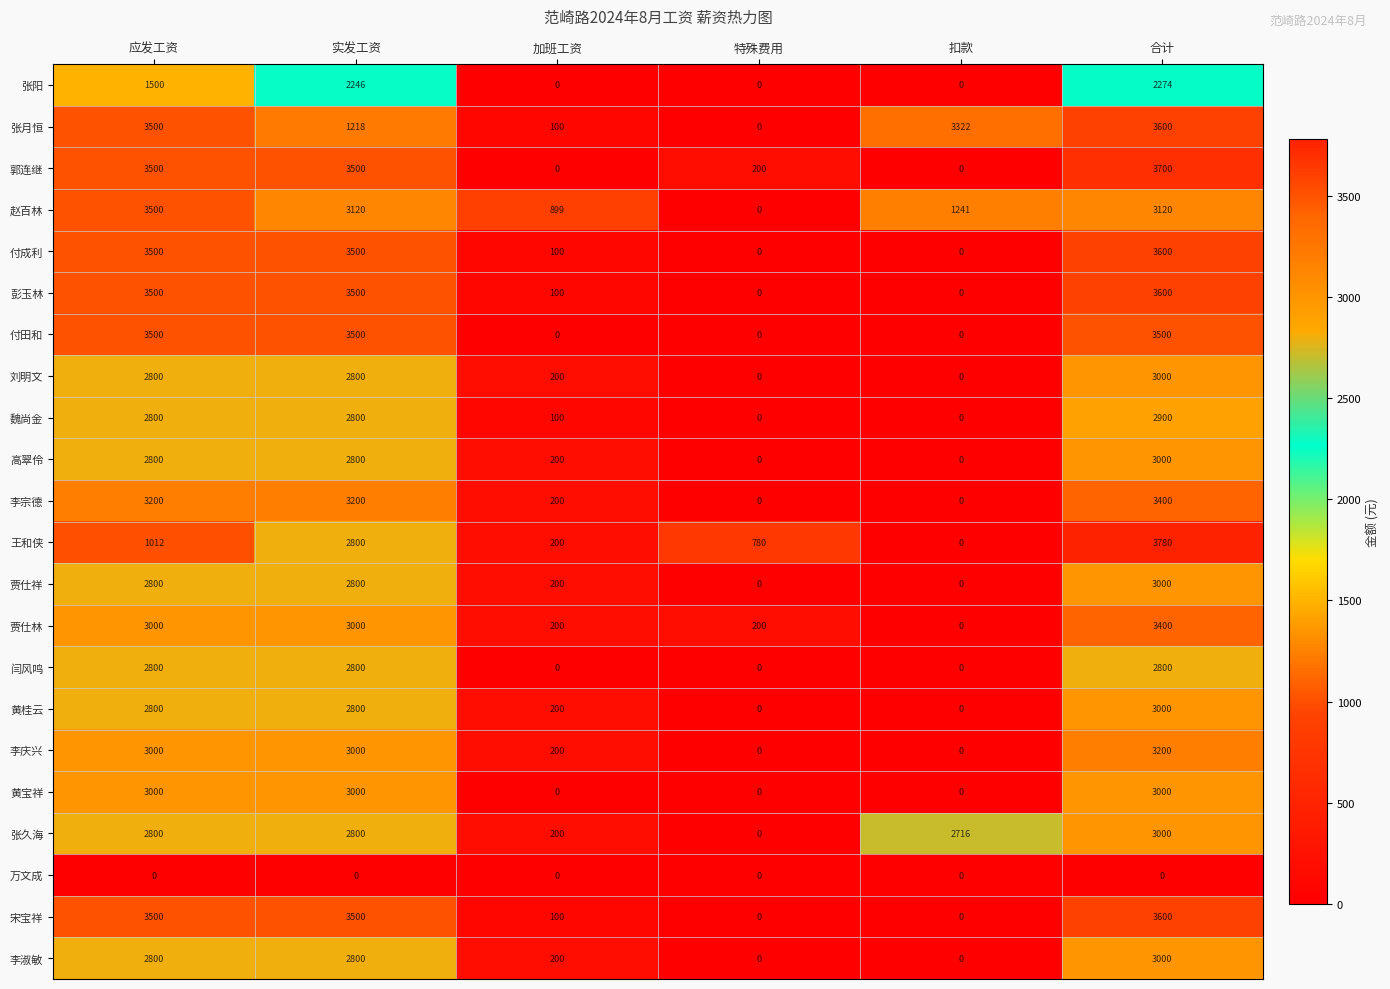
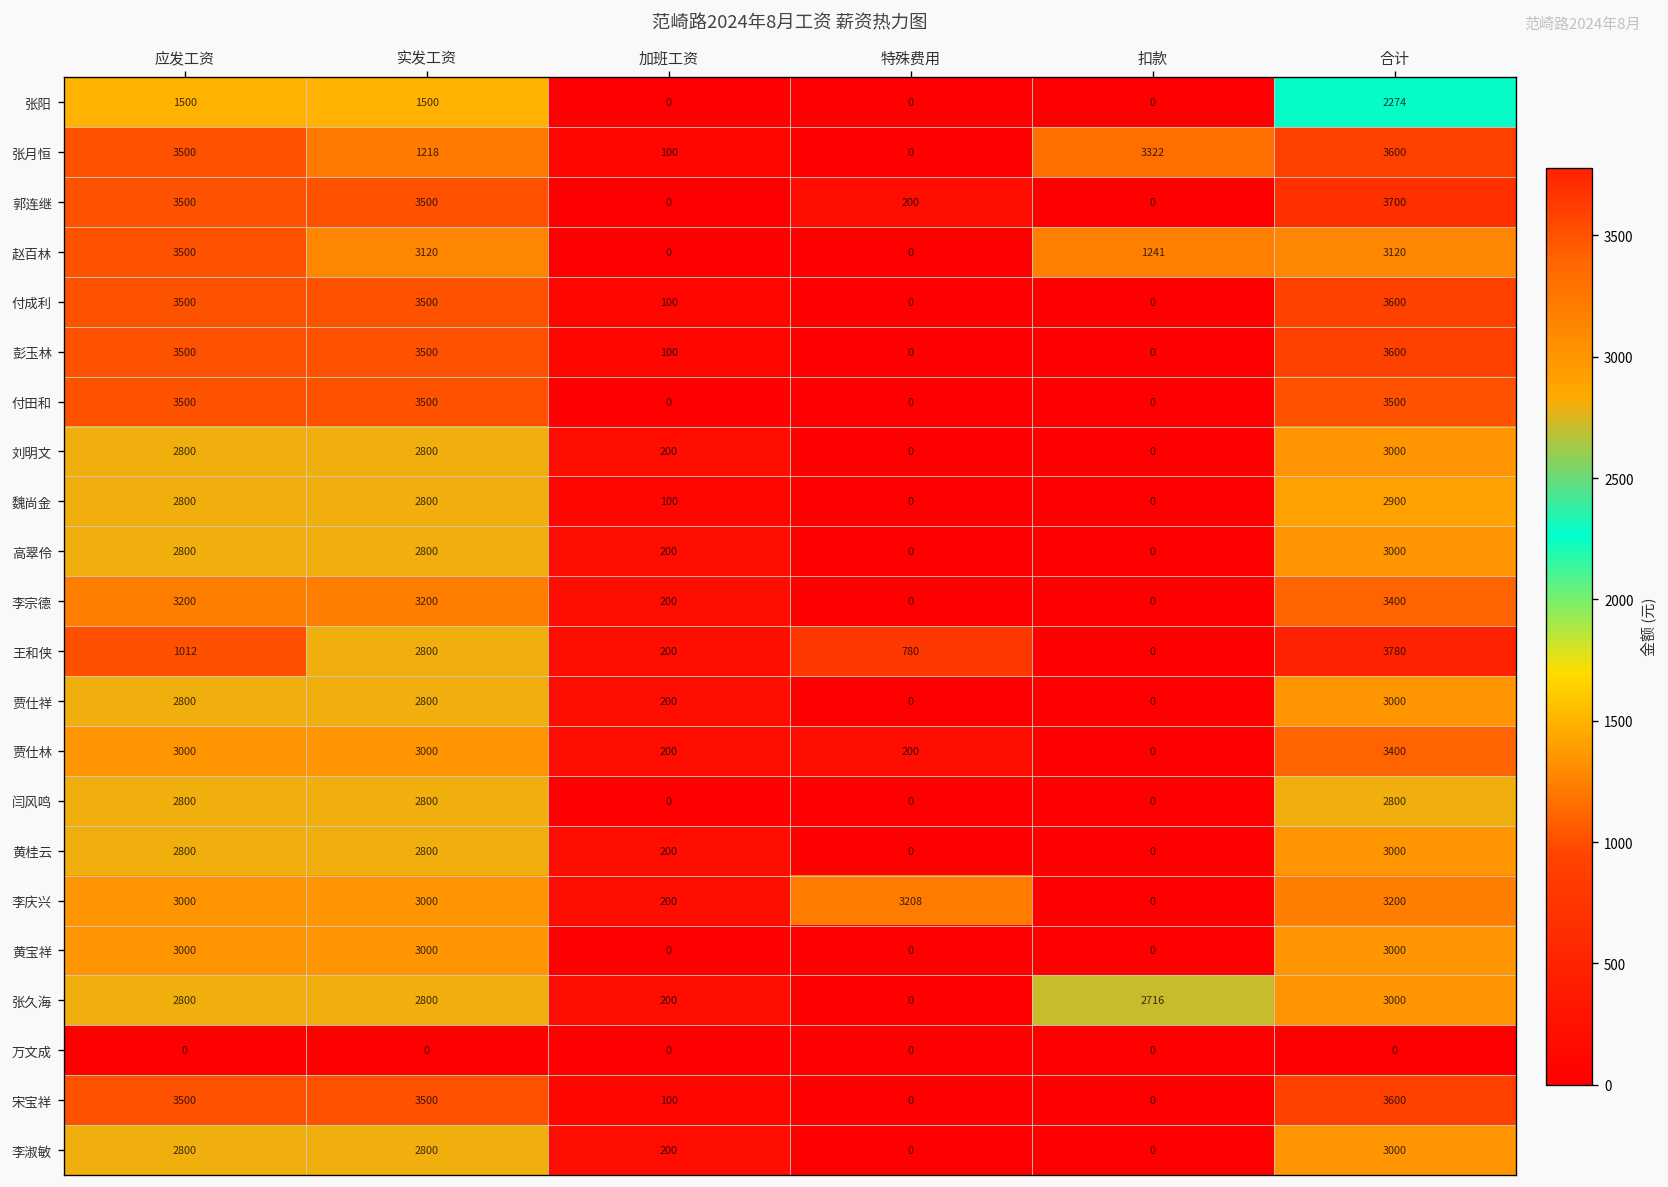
  {
    "张阳": {
      "应发工资": 1500,
-     "实发工资": 2246,
+     "实发工资": 1500,
      "加班工资": 0,
      "特殊费用": 0,
      "扣款": 0,
      "合计": 2274
    },
    "张月恒": {
      "应发工资": 3500,
      "实发工资": 1218,
      "加班工资": 100,
      "特殊费用": 0,
      "扣款": 3322,
      "合计": 3600
    },
    "郭连继": {
      "应发工资": 3500,
      "实发工资": 3500,
      "加班工资": 0,
      "特殊费用": 200,
      "扣款": 0,
      "合计": 3700
    },
    "赵百林": {
      "应发工资": 3500,
      "实发工资": 3120,
-     "加班工资": 899,
+     "加班工资": 0,
      "特殊费用": 0,
      "扣款": 1241,
      "合计": 3120
    },
    "付成利": {
      "应发工资": 3500,
      "实发工资": 3500,
      "加班工资": 100,
      "特殊费用": 0,
      "扣款": 0,
      "合计": 3600
    },
    "彭玉林": {
      "应发工资": 3500,
      "实发工资": 3500,
      "加班工资": 100,
      "特殊费用": 0,
      "扣款": 0,
      "合计": 3600
    },
    "付田和": {
      "应发工资": 3500,
      "实发工资": 3500,
      "加班工资": 0,
      "特殊费用": 0,
      "扣款": 0,
      "合计": 3500
    },
    "刘明文": {
      "应发工资": 2800,
      "实发工资": 2800,
      "加班工资": 200,
      "特殊费用": 0,
      "扣款": 0,
      "合计": 3000
    },
    "魏尚金": {
      "应发工资": 2800,
      "实发工资": 2800,
      "加班工资": 100,
      "特殊费用": 0,
      "扣款": 0,
      "合计": 2900
    },
    "高翠伶": {
      "应发工资": 2800,
      "实发工资": 2800,
      "加班工资": 200,
      "特殊费用": 0,
      "扣款": 0,
      "合计": 3000
    },
    "李宗德": {
      "应发工资": 3200,
      "实发工资": 3200,
      "加班工资": 200,
      "特殊费用": 0,
      "扣款": 0,
      "合计": 3400
    },
    "王和侠": {
      "应发工资": 1012,
      "实发工资": 2800,
      "加班工资": 200,
      "特殊费用": 780,
      "扣款": 0,
      "合计": 3780
    },
    "贾仕祥": {
      "应发工资": 2800,
      "实发工资": 2800,
      "加班工资": 200,
      "特殊费用": 0,
      "扣款": 0,
      "合计": 3000
    },
    "贾仕林": {
      "应发工资": 3000,
      "实发工资": 3000,
      "加班工资": 200,
      "特殊费用": 200,
      "扣款": 0,
      "合计": 3400
    },
    "闫风鸣": {
      "应发工资": 2800,
      "实发工资": 2800,
      "加班工资": 0,
      "特殊费用": 0,
      "扣款": 0,
      "合计": 2800
    },
    "黄桂云": {
      "应发工资": 2800,
      "实发工资": 2800,
      "加班工资": 200,
      "特殊费用": 0,
      "扣款": 0,
      "合计": 3000
    },
    "李庆兴": {
      "应发工资": 3000,
      "实发工资": 3000,
      "加班工资": 200,
-     "特殊费用": 0,
+     "特殊费用": 3208,
      "扣款": 0,
      "合计": 3200
    },
    "黄宝祥": {
      "应发工资": 3000,
      "实发工资": 3000,
      "加班工资": 0,
      "特殊费用": 0,
      "扣款": 0,
      "合计": 3000
    },
    "张久海": {
      "应发工资": 2800,
      "实发工资": 2800,
      "加班工资": 200,
      "特殊费用": 0,
      "扣款": 2716,
      "合计": 3000
    },
    "万文成": {
      "应发工资": 0,
      "实发工资": 0,
      "加班工资": 0,
      "特殊费用": 0,
      "扣款": 0,
      "合计": 0
    },
    "宋宝祥": {
      "应发工资": 3500,
      "实发工资": 3500,
      "加班工资": 100,
      "特殊费用": 0,
      "扣款": 0,
      "合计": 3600
    },
    "李淑敏": {
      "应发工资": 2800,
      "实发工资": 2800,
      "加班工资": 200,
      "特殊费用": 0,
      "扣款": 0,
      "合计": 3000
    }
  }
